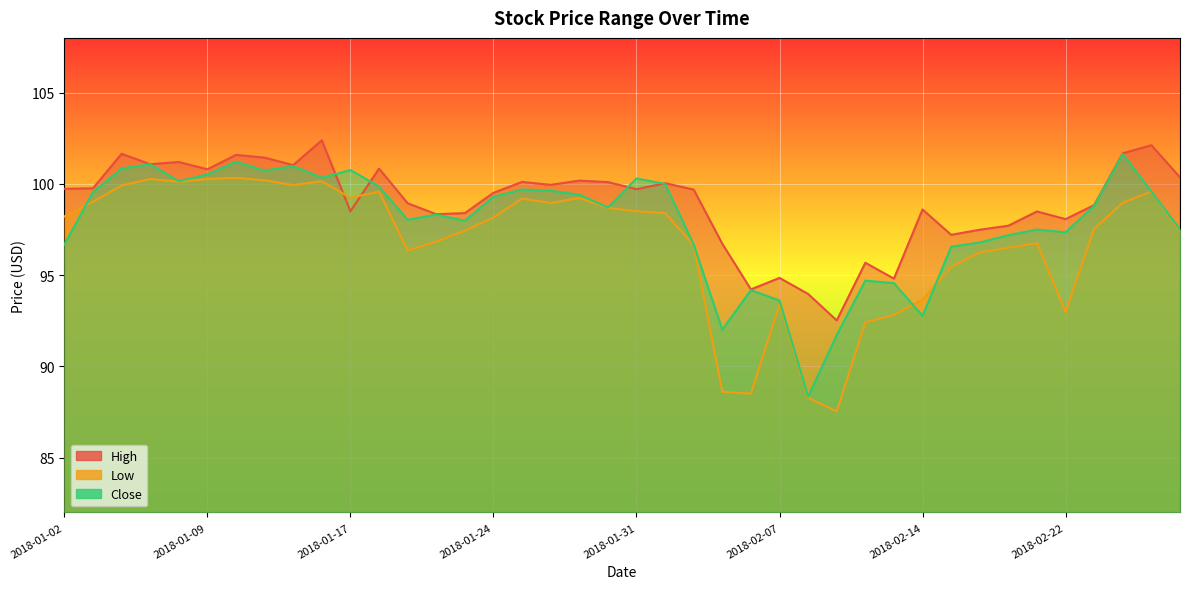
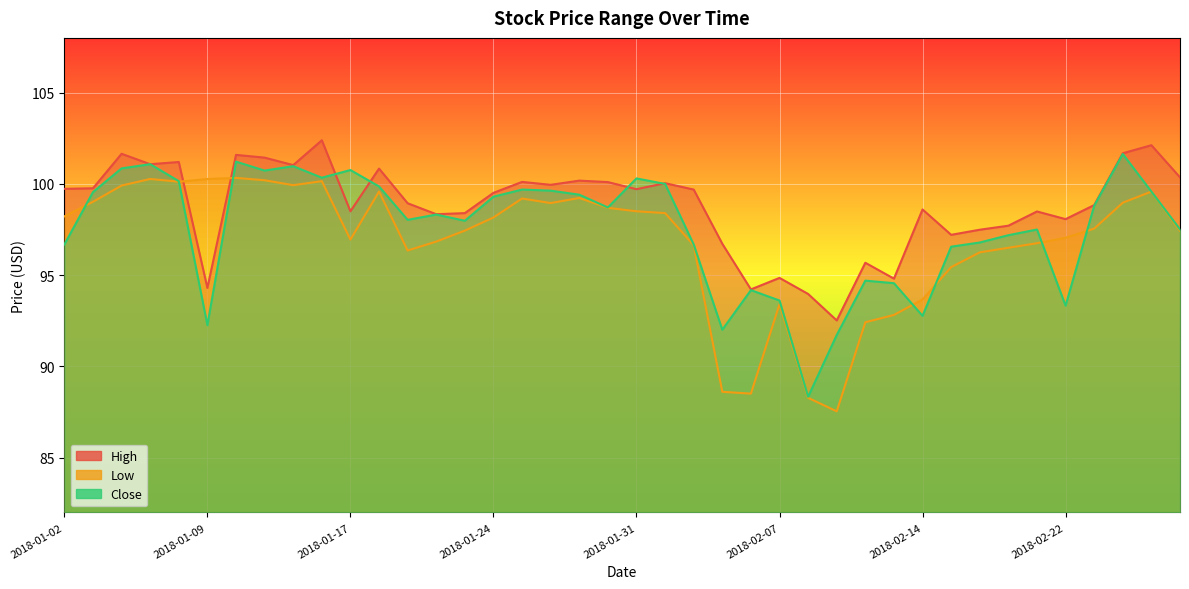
  {
    "High": {
      "2018-01-02": 99.7,
-     "2018-01-09": 100.8,
+     "2018-01-09": 94.3,
      "2018-01-17": 98.5,
      "2018-01-24": 99.5,
      "2018-01-31": 99.7,
      "2018-02-07": 94.9,
      "2018-02-14": 98.6,
      "2018-02-22": 98.1
    },
    "Low": {
      "2018-01-02": 98.2,
      "2018-01-09": 100.3,
-     "2018-01-17": 99.2,
+     "2018-01-17": 97.0,
      "2018-01-24": 98.2,
      "2018-01-31": 98.5,
      "2018-02-07": 93.4,
      "2018-02-14": 93.7,
-     "2018-02-22": 93.0
+     "2018-02-22": 97.1
    },
    "Close": {
      "2018-01-02": 96.7,
-     "2018-01-09": 100.5,
+     "2018-01-09": 92.3,
      "2018-01-17": 100.8,
      "2018-01-24": 99.3,
      "2018-01-31": 100.3,
      "2018-02-07": 93.6,
      "2018-02-14": 92.8,
-     "2018-02-22": 97.4
+     "2018-02-22": 93.3
    }
  }
